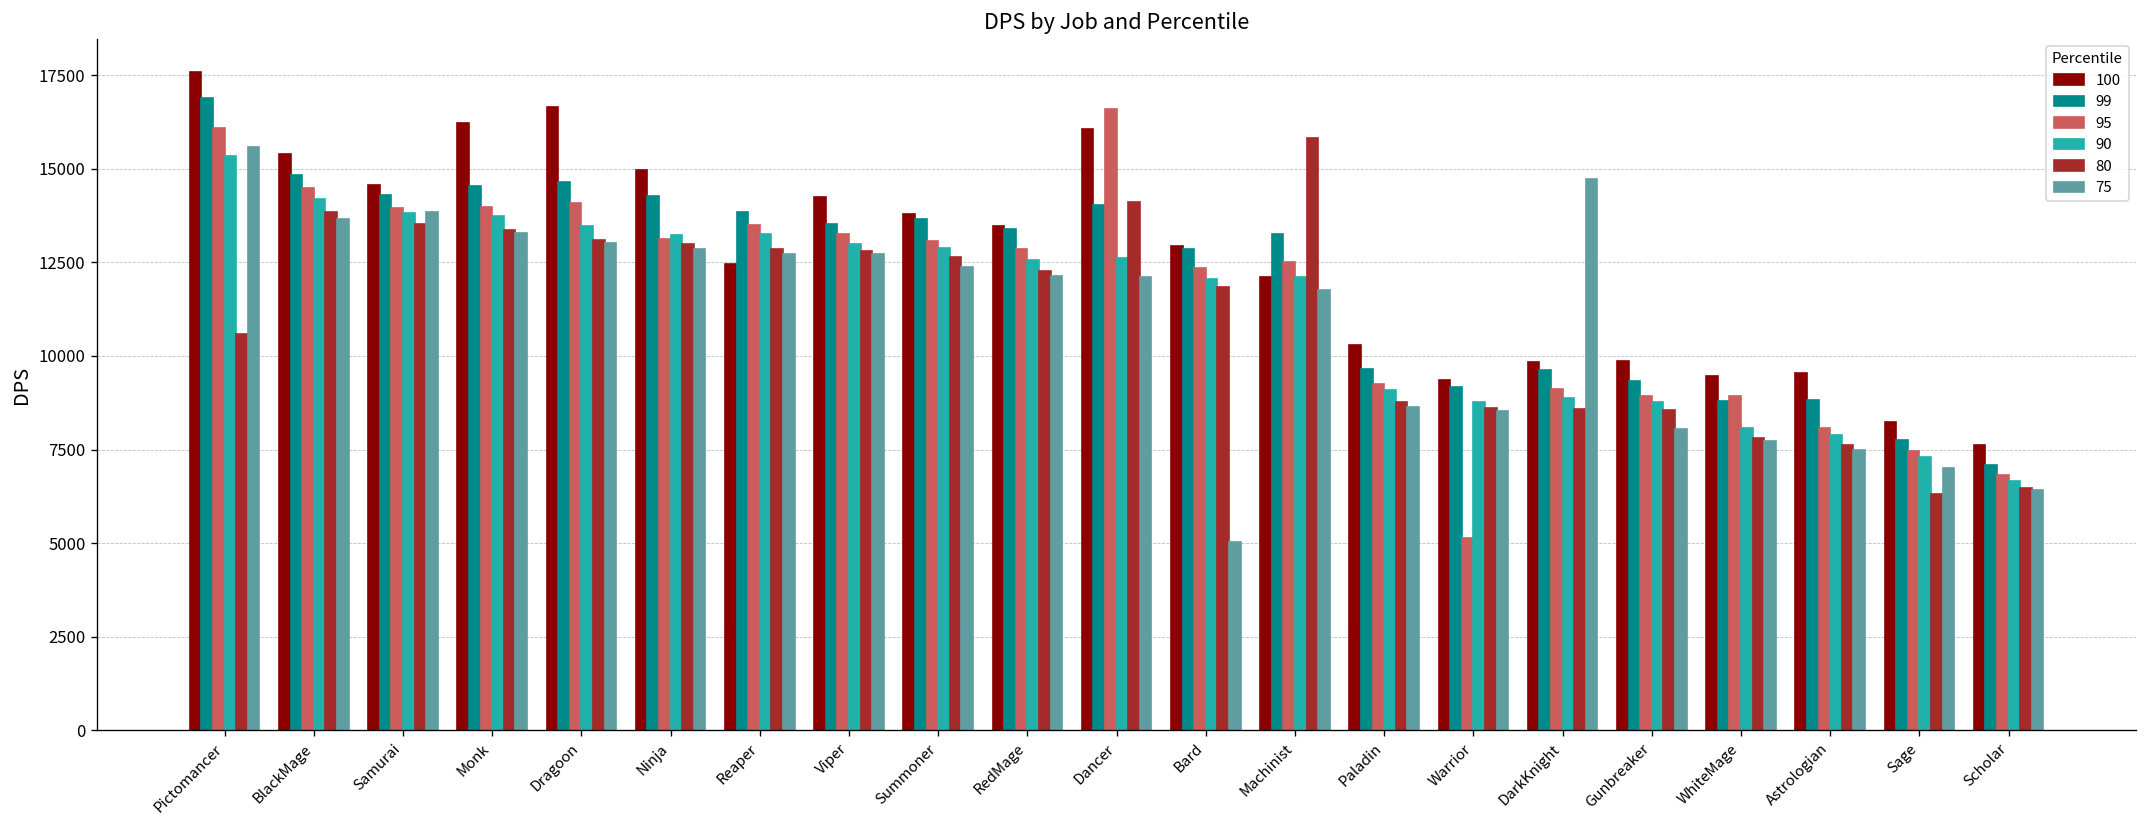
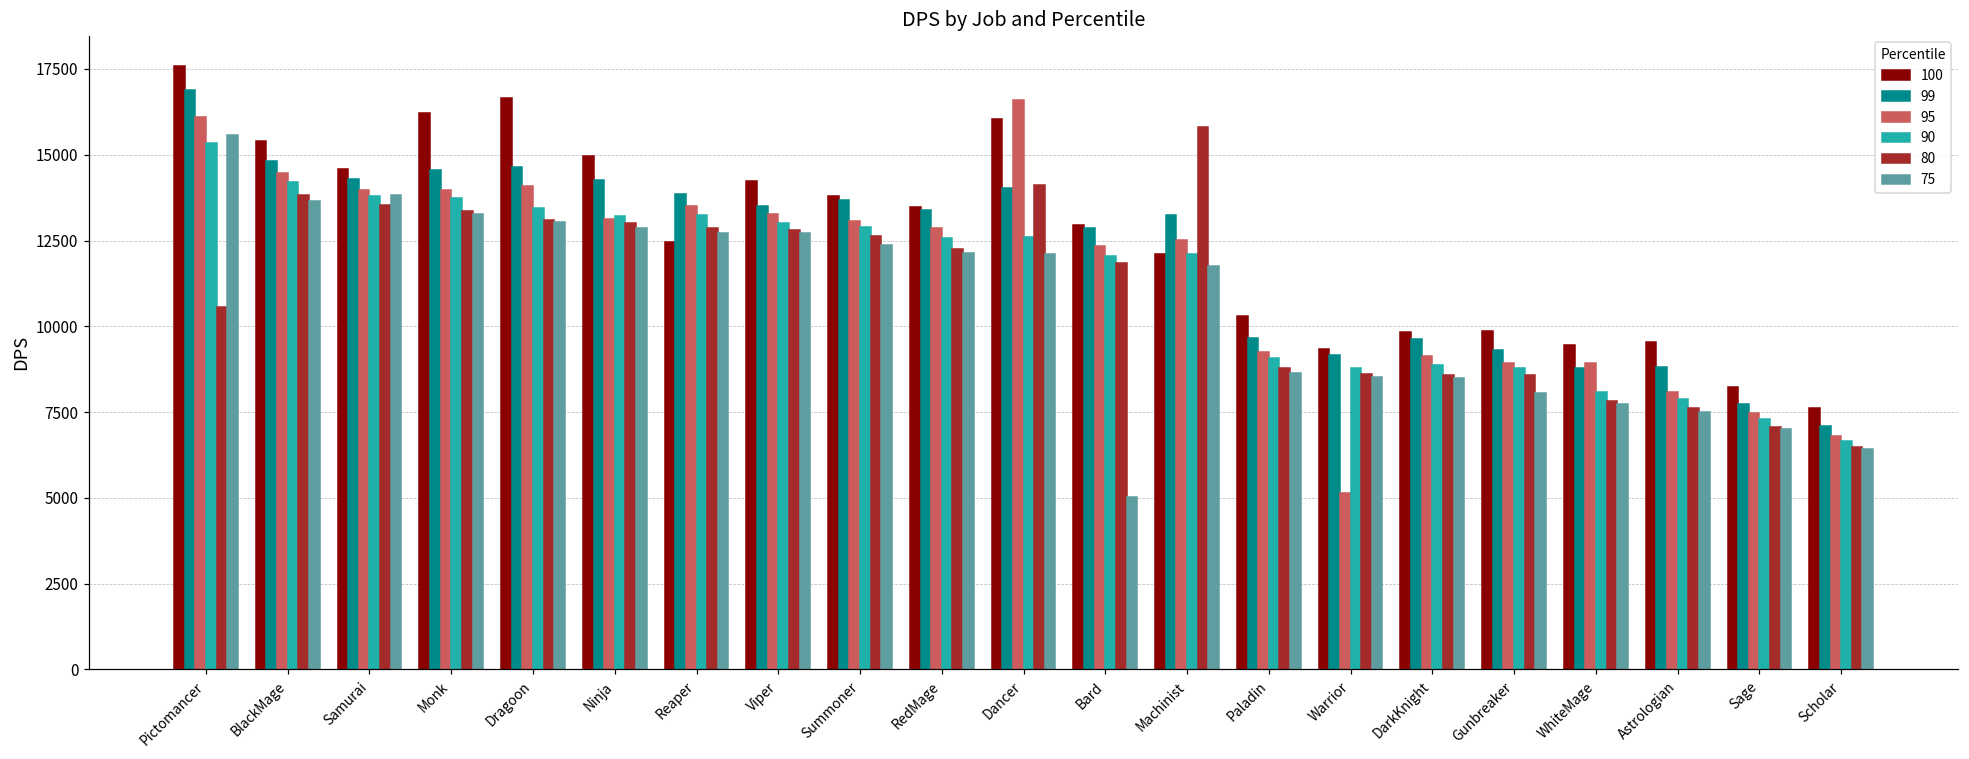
  {
    "100": {
      "Pictomancer": 17600,
      "BlackMage": 15400,
      "Samurai": 14600,
      "Monk": 16200,
      "Dragoon": 16700,
      "Ninja": 15000,
      "Reaper": 12500,
      "Viper": 14200,
      "Summoner": 13800,
      "RedMage": 13500,
      "Dancer": 16100,
      "Bard": 12900,
      "Machinist": 12100,
      "Paladin": 10300,
      "Warrior": 9300,
      "DarkKnight": 9800,
      "Gunbreaker": 9900,
      "WhiteMage": 9500,
      "Astrologian": 9500,
      "Sage": 8200,
      "Scholar": 7600
    },
    "95": {
      "Pictomancer": 16100,
      "BlackMage": 14500,
      "Samurai": 14000,
      "Monk": 14000,
      "Dragoon": 14100,
      "Ninja": 13100,
      "Reaper": 13500,
      "Viper": 13300,
      "Summoner": 13100,
      "RedMage": 12900,
      "Dancer": 16600,
      "Bard": 12300,
      "Machinist": 12500,
      "Paladin": 9300,
      "Warrior": 5100,
      "DarkKnight": 9100,
      "Gunbreaker": 8900,
      "WhiteMage": 8900,
      "Astrologian": 8100,
      "Sage": 7500,
      "Scholar": 6800
    },
    "80": {
      "Pictomancer": 10600,
      "BlackMage": 13800,
      "Samurai": 13500,
      "Monk": 13400,
      "Dragoon": 13100,
      "Ninja": 13000,
      "Reaper": 12900,
      "Viper": 12800,
      "Summoner": 12600,
      "RedMage": 12300,
      "Dancer": 14100,
      "Bard": 11900,
      "Machinist": 15800,
      "Paladin": 8800,
      "Warrior": 8600,
      "DarkKnight": 8600,
      "Gunbreaker": 8600,
      "WhiteMage": 7800,
      "Astrologian": 7600,
-     "Sage": 6300,
+     "Sage": 7100,
      "Scholar": 6500
    },
    "75": {
      "Pictomancer": 15600,
      "BlackMage": 13700,
      "Samurai": 13800,
      "Monk": 13300,
      "Dragoon": 13000,
      "Ninja": 12900,
      "Reaper": 12700,
      "Viper": 12700,
      "Summoner": 12400,
      "RedMage": 12100,
      "Dancer": 12100,
      "Bard": 5000,
      "Machinist": 11800,
      "Paladin": 8600,
      "Warrior": 8500,
-     "DarkKnight": 14700,
+     "DarkKnight": 8500,
      "Gunbreaker": 8000,
      "WhiteMage": 7700,
      "Astrologian": 7500,
      "Sage": 7000,
      "Scholar": 6400
    }
  }
